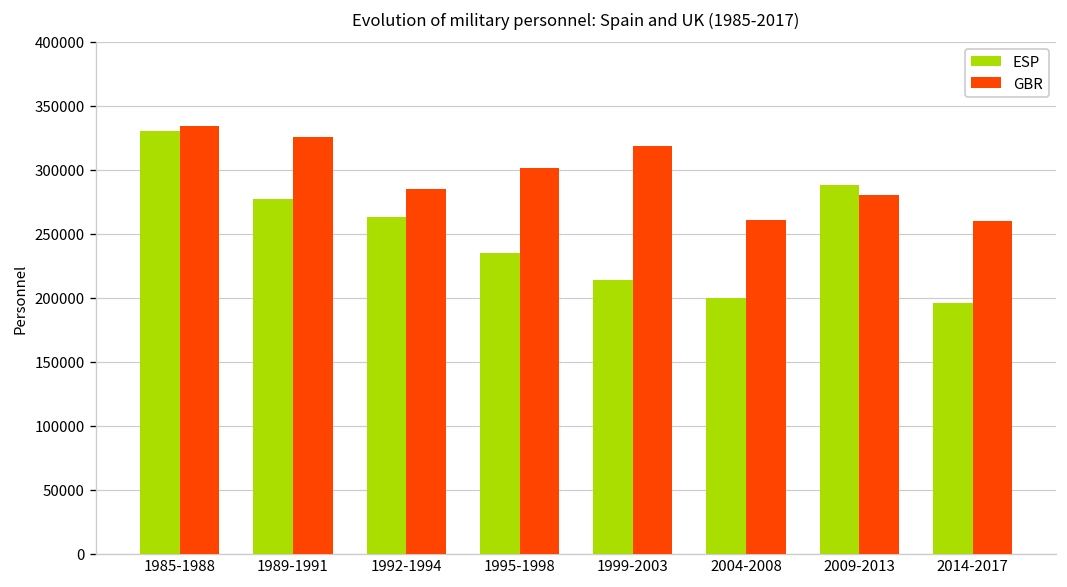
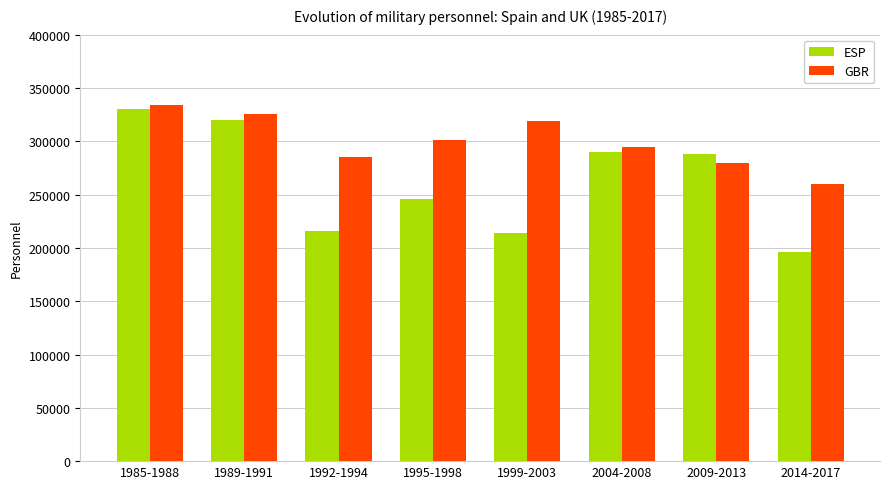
  {
    "ESP": {
      "1985-1988": 331000,
-     "1989-1991": 277000,
-     "1992-1994": 263000,
-     "1995-1998": 235000,
+     "1989-1991": 320000,
+     "1992-1994": 216000,
+     "1995-1998": 246000,
      "1999-2003": 214000,
-     "2004-2008": 200000,
+     "2004-2008": 290000,
      "2009-2013": 288000,
      "2014-2017": 196000
    },
    "GBR": {
      "1985-1988": 334000,
      "1989-1991": 326000,
      "1992-1994": 285000,
      "1995-1998": 301000,
      "1999-2003": 319000,
-     "2004-2008": 260000,
+     "2004-2008": 295000,
      "2009-2013": 280000,
      "2014-2017": 260000
    }
  }
